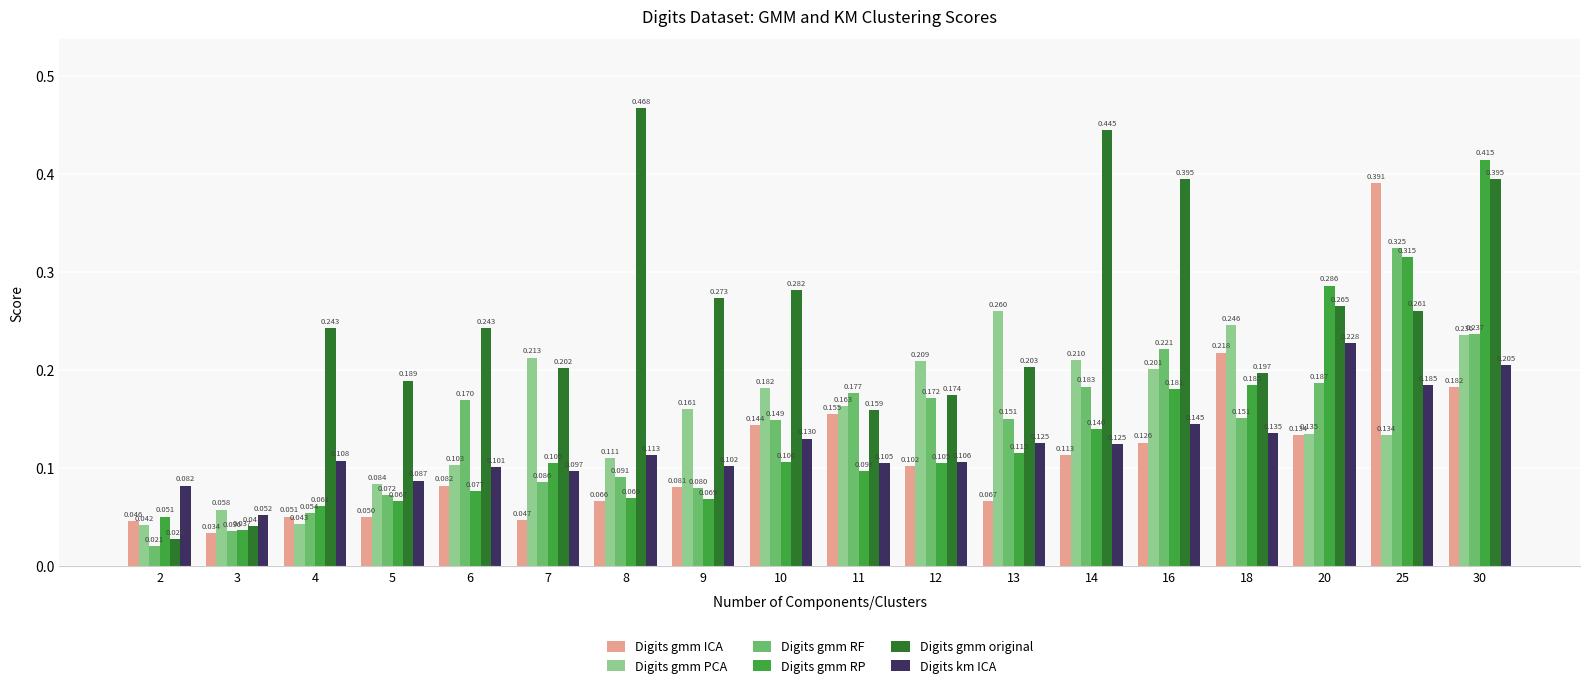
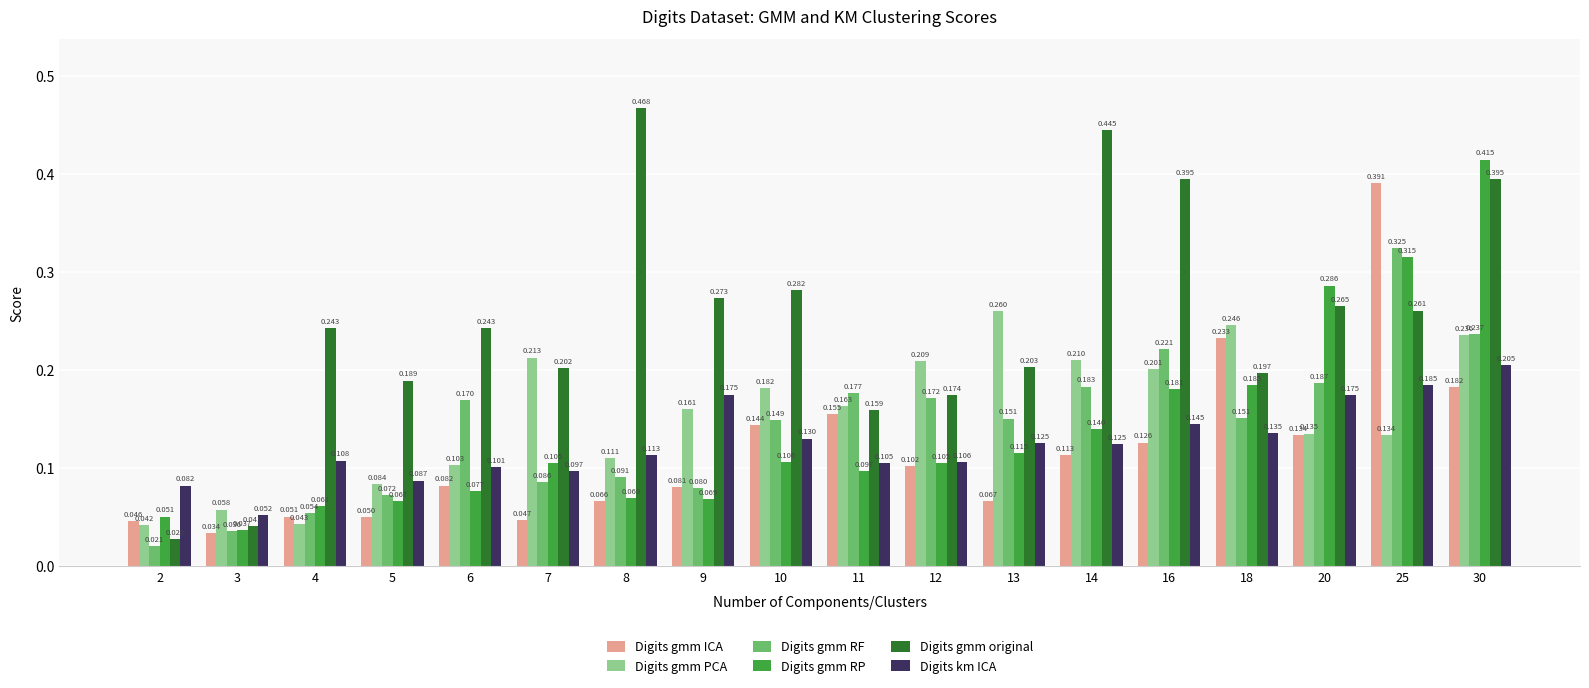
  {
    "Digits gmm ICA": {
      "3": 0.034,
      "4": 0.051,
      "5": 0.050,
      "6": 0.082,
      "7": 0.047,
      "8": 0.066,
      "9": 0.081,
      "10": 0.144,
      "11": 0.155,
      "12": 0.102,
      "13": 0.067,
      "14": 0.113,
      "16": 0.126,
-     "18": 0.218,
+     "18": 0.233,
      "25": 0.391,
      "30": 0.182
    },
    "Digits km ICA": {
      "2": 0.082,
      "3": 0.052,
      "4": 0.108,
      "5": 0.087,
      "6": 0.101,
      "7": 0.097,
      "8": 0.113,
-     "9": 0.102,
+     "9": 0.175,
      "10": 0.130,
      "11": 0.105,
      "12": 0.106,
      "13": 0.125,
      "14": 0.125,
      "16": 0.145,
      "18": 0.135,
-     "20": 0.228,
+     "20": 0.175,
      "25": 0.185,
      "30": 0.205
    }
  }
